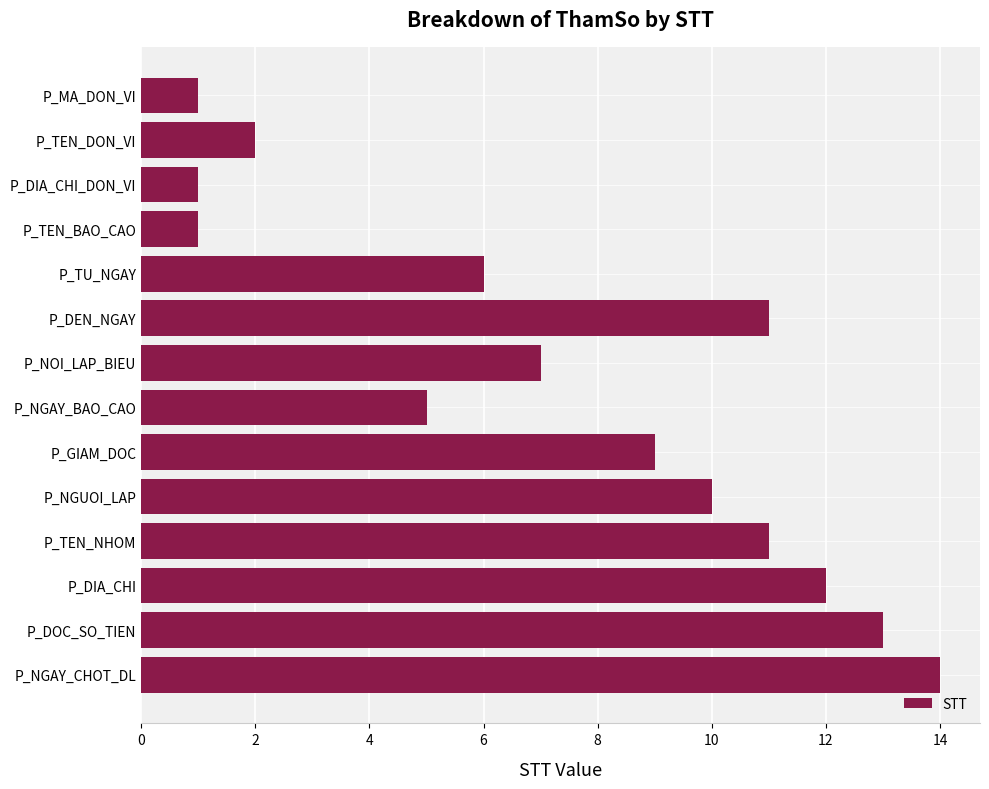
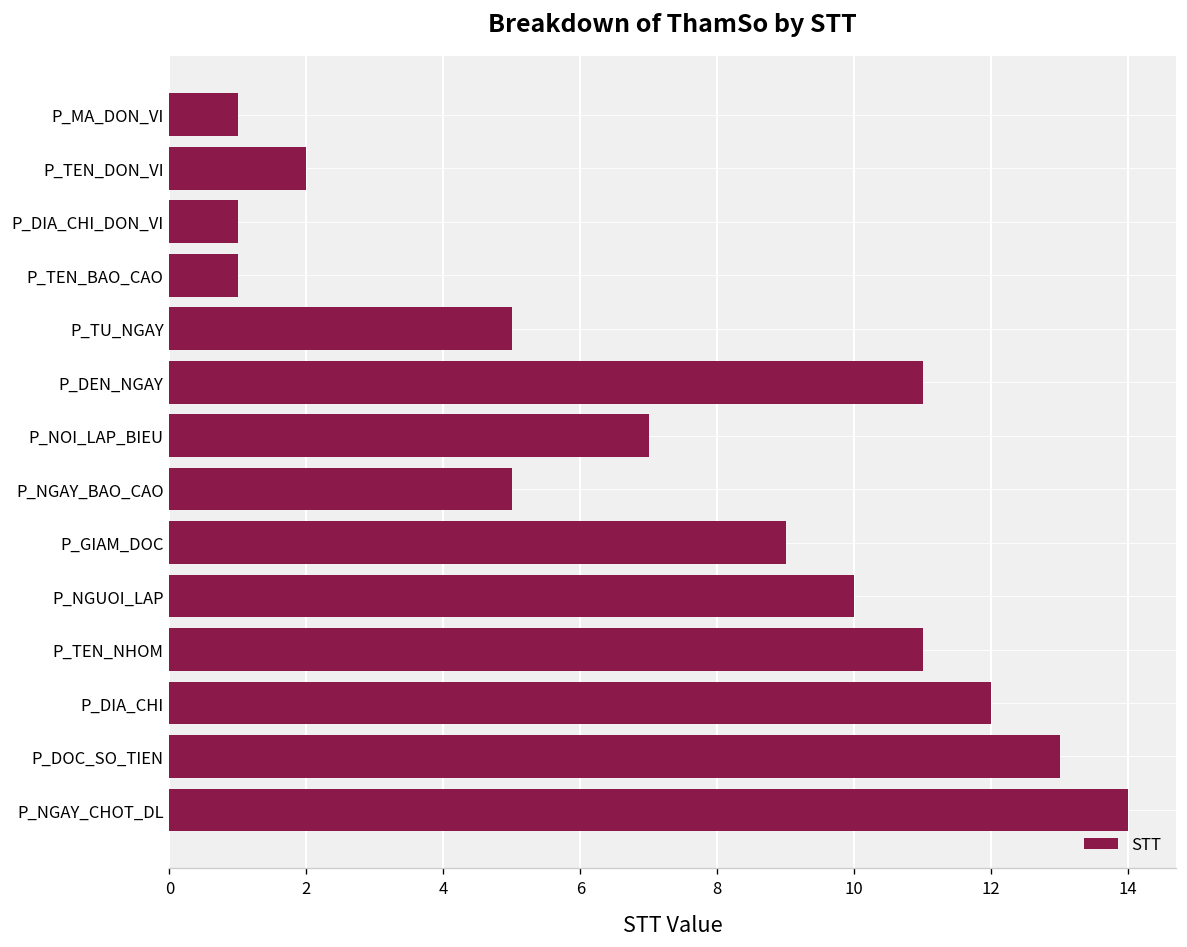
  {
    "P_MA_DON_VI": 1,
    "P_TEN_DON_VI": 2,
    "P_DIA_CHI_DON_VI": 1,
    "P_TEN_BAO_CAO": 1,
-   "P_TU_NGAY": 6,
+   "P_TU_NGAY": 5,
    "P_DEN_NGAY": 11,
    "P_NOI_LAP_BIEU": 7,
    "P_NGAY_BAO_CAO": 5,
    "P_GIAM_DOC": 9,
    "P_NGUOI_LAP": 10,
    "P_TEN_NHOM": 11,
    "P_DIA_CHI": 12,
    "P_DOC_SO_TIEN": 13,
    "P_NGAY_CHOT_DL": 14
  }
